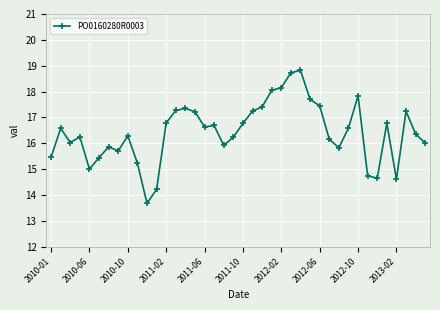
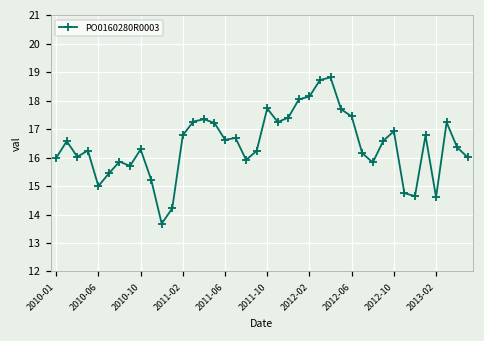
  {
-   "2010-01": 15.5,
+   "2010-01": 16.0,
    "2010-06": 15.0,
    "2010-10": 16.3,
    "2011-02": 16.8,
    "2011-06": 16.6,
-   "2011-10": 16.8,
+   "2011-10": 17.7,
    "2012-02": 18.2,
    "2012-06": 17.5,
-   "2012-10": 17.8,
+   "2012-10": 16.9,
    "2013-02": 14.6
  }
